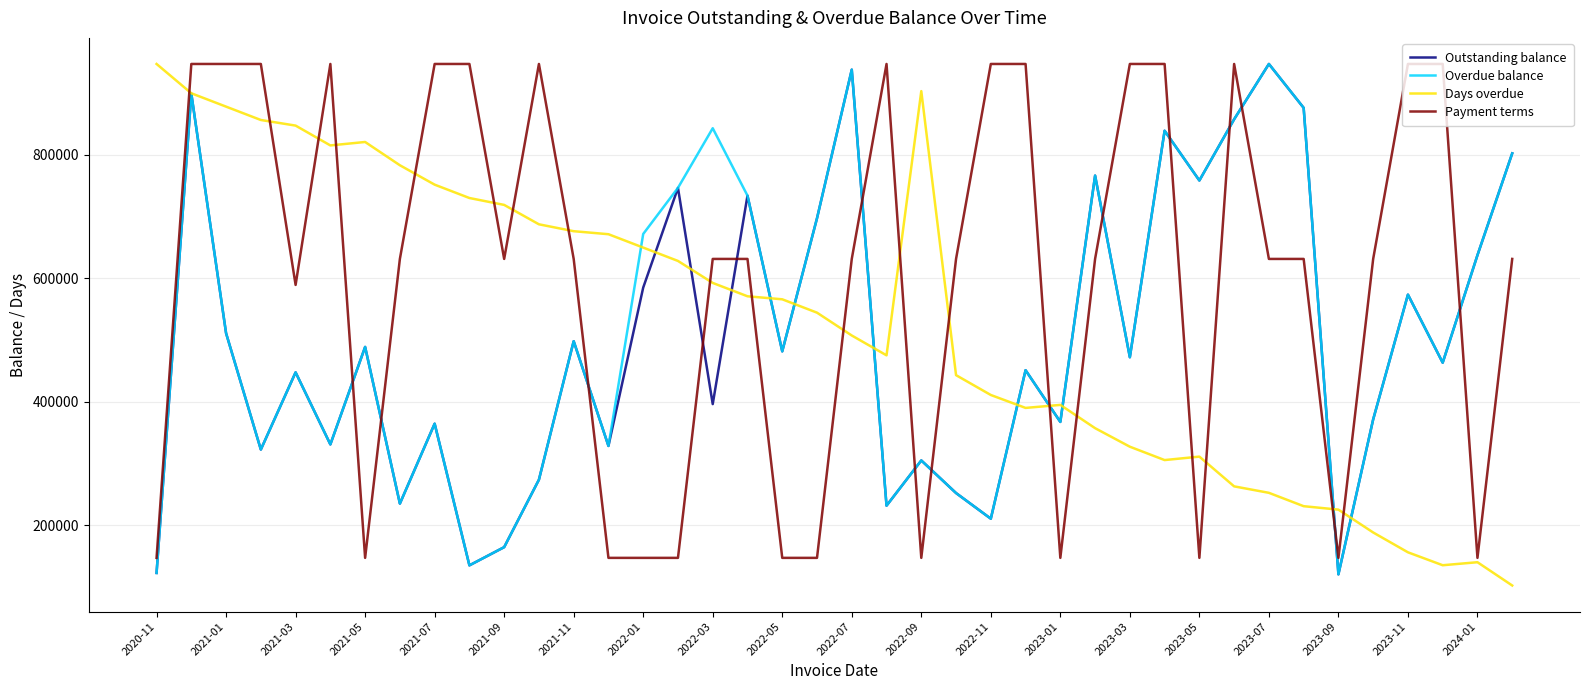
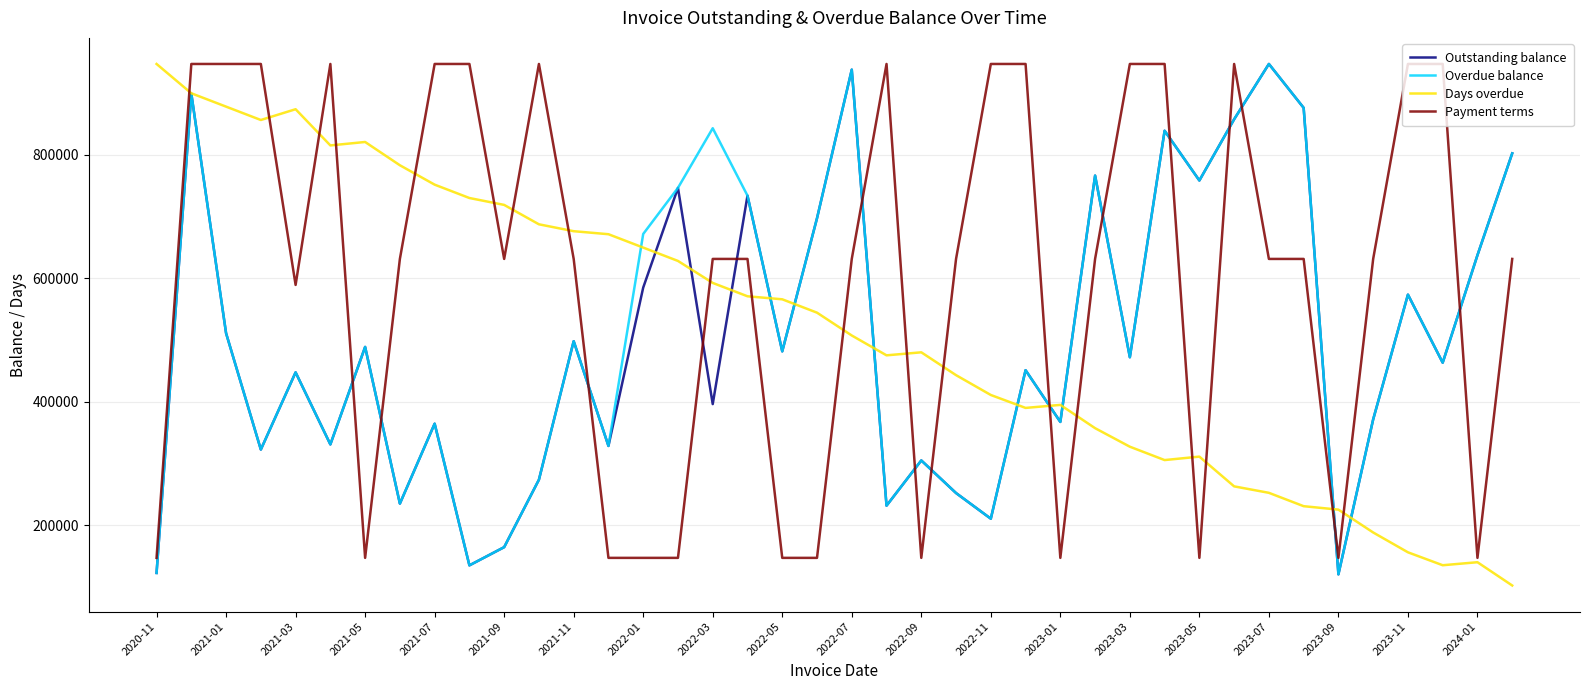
  {
    "Outstanding balance": {
      "2022-01": 580000,
      "2022-03": 400000
    },
    "Overdue balance": {
      "2022-01": 670000,
      "2022-03": 840000
    },
    "Days overdue": {
      "2020-11": 950000,
      "2021-01": 880000,
-     "2021-03": 850000,
+     "2021-03": 870000,
      "2021-05": 820000,
      "2021-07": 750000,
      "2021-09": 720000,
      "2021-11": 680000,
      "2022-01": 650000,
      "2022-03": 590000,
      "2022-05": 570000,
      "2022-07": 510000,
-     "2022-09": 900000,
+     "2022-09": 480000,
      "2022-11": 410000,
      "2023-01": 390000,
      "2023-03": 330000,
      "2023-05": 310000,
      "2023-07": 250000,
      "2023-09": 230000,
      "2023-11": 160000,
      "2024-01": 140000
    },
    "Payment terms": {
      "2020-11": 150000,
      "2021-01": 950000,
      "2021-03": 590000,
      "2021-05": 150000,
      "2021-07": 950000,
      "2021-09": 630000,
      "2021-11": 630000,
      "2022-01": 150000,
      "2022-03": 630000,
      "2022-05": 150000,
      "2022-07": 630000,
      "2022-09": 150000,
      "2022-11": 950000,
      "2023-01": 150000,
      "2023-03": 950000,
      "2023-05": 150000,
      "2023-07": 630000,
      "2023-09": 150000,
      "2024-01": 150000
    }
  }
